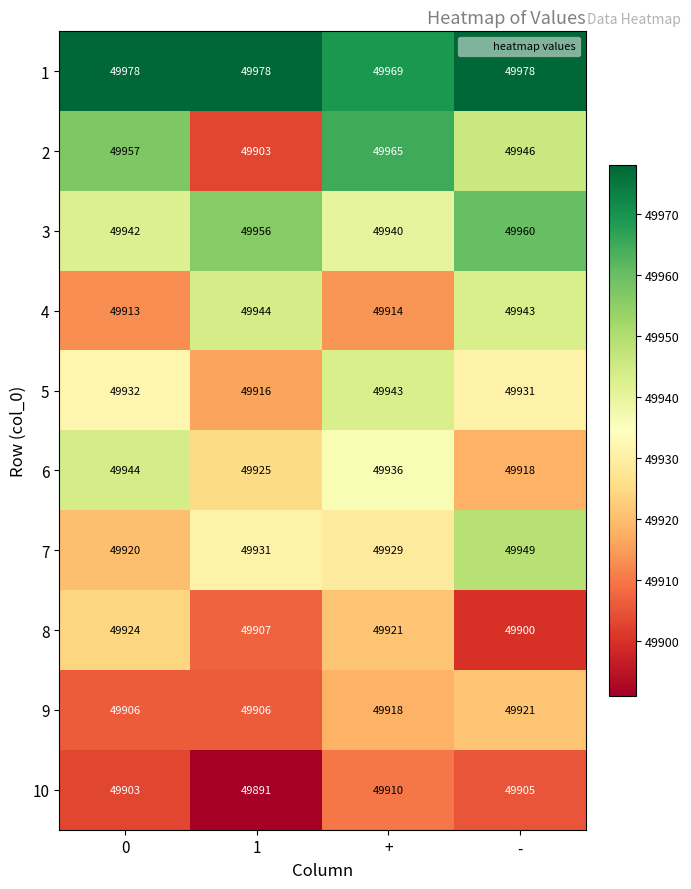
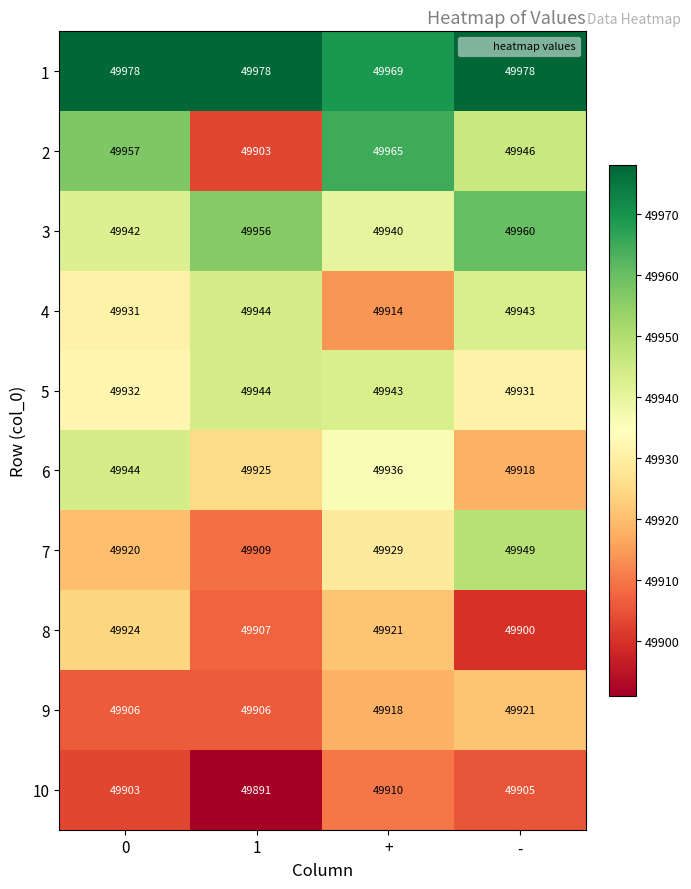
  {
    "1": {
      "0": 49978,
      "1": 49978,
      "+": 49969,
      "-": 49978
    },
    "2": {
      "0": 49957,
      "1": 49903,
      "+": 49965,
      "-": 49946
    },
    "3": {
      "0": 49942,
      "1": 49956,
      "+": 49940,
      "-": 49960
    },
    "4": {
-     "0": 49913,
+     "0": 49931,
      "1": 49944,
      "+": 49914,
      "-": 49943
    },
    "5": {
      "0": 49932,
-     "1": 49916,
+     "1": 49944,
      "+": 49943,
      "-": 49931
    },
    "6": {
      "0": 49944,
      "1": 49925,
      "+": 49936,
      "-": 49918
    },
    "7": {
      "0": 49920,
-     "1": 49931,
+     "1": 49909,
      "+": 49929,
      "-": 49949
    },
    "8": {
      "0": 49924,
      "1": 49907,
      "+": 49921,
      "-": 49900
    },
    "9": {
      "0": 49906,
      "1": 49906,
      "+": 49918,
      "-": 49921
    },
    "10": {
      "0": 49903,
      "1": 49891,
      "+": 49910,
      "-": 49905
    }
  }
